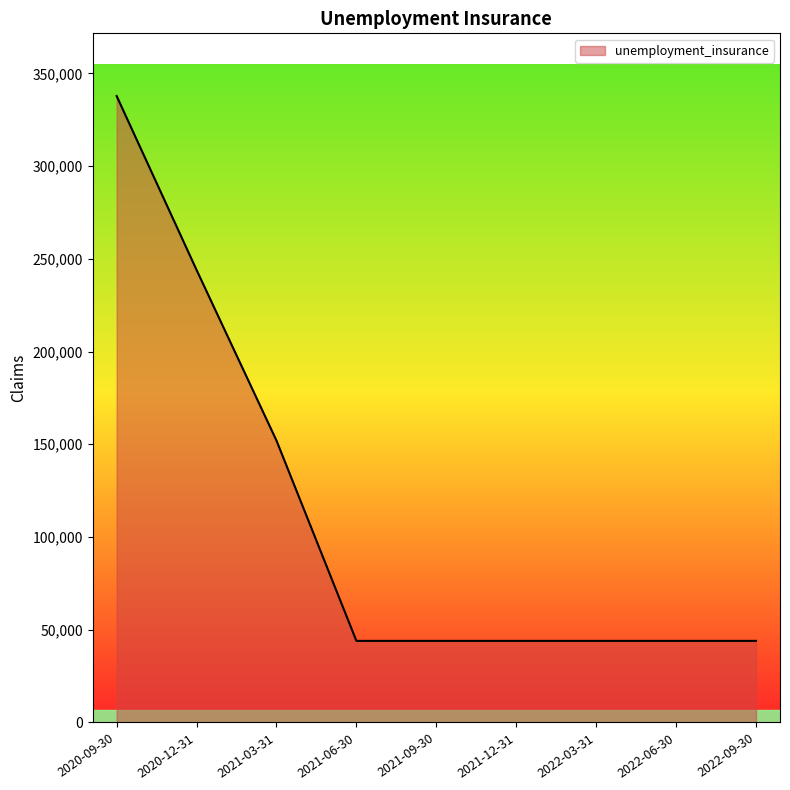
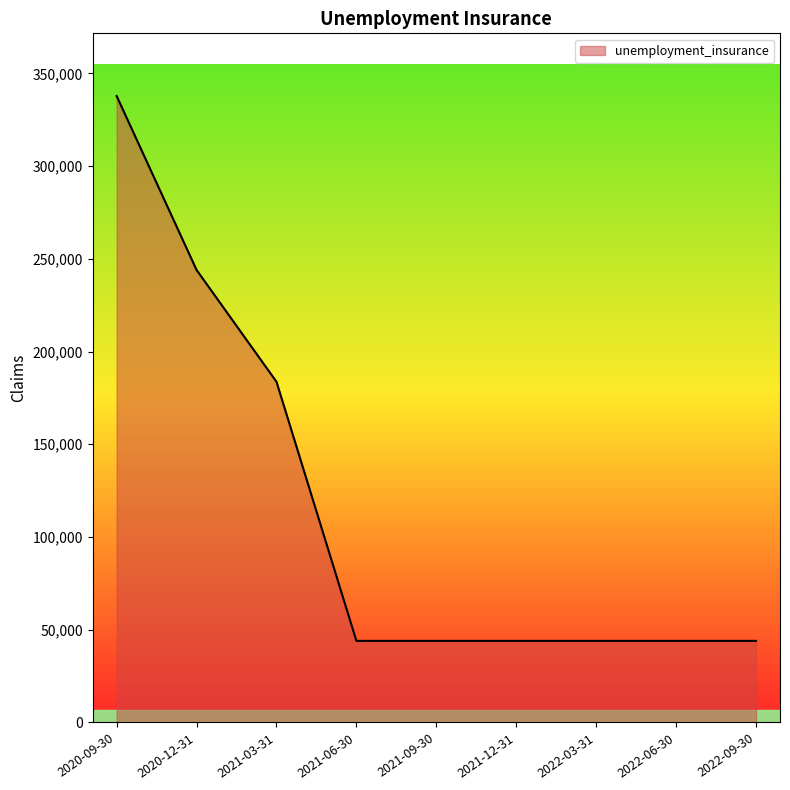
  {
    "2020-09-30": "338,000",
    "2020-12-31": "244,000",
-   "2021-03-31": "152,000",
+   "2021-03-31": "184,000",
    "2021-06-30": "44,000",
    "2021-09-30": "44,000",
    "2021-12-31": "44,000",
    "2022-03-31": "44,000",
    "2022-06-30": "44,000",
    "2022-09-30": "44,000"
  }
